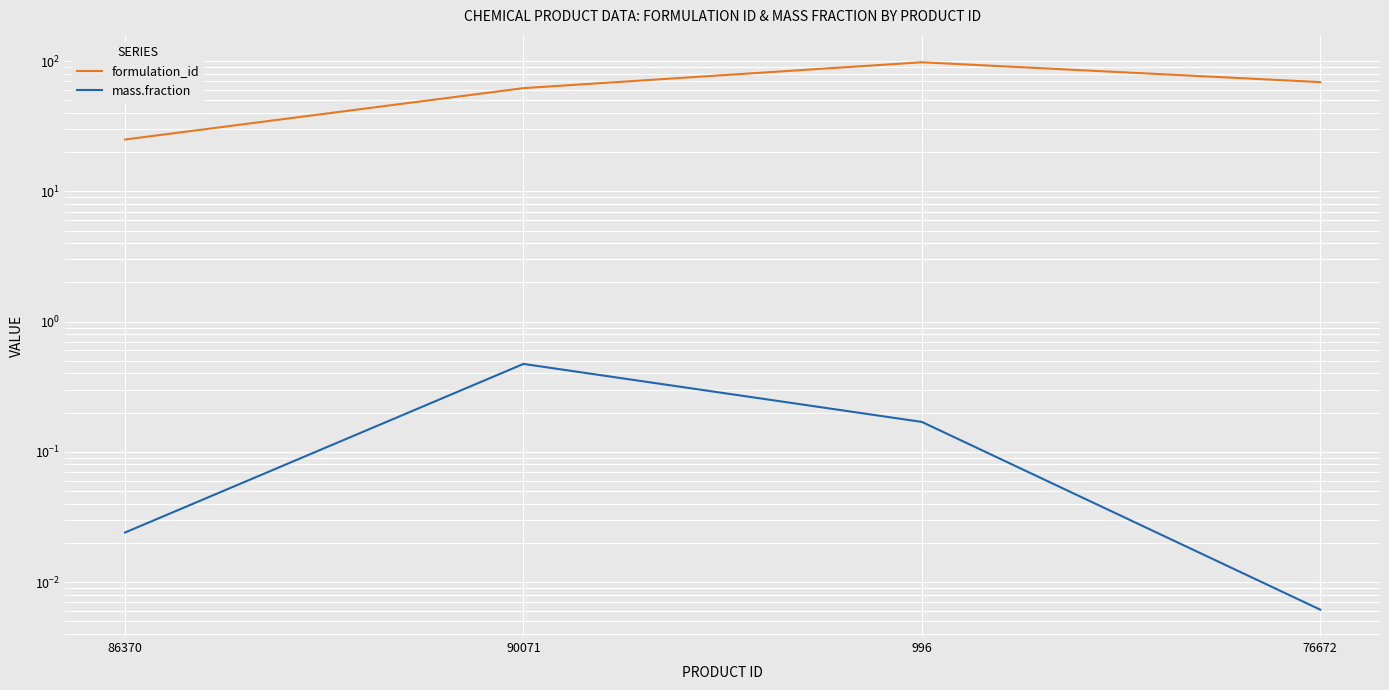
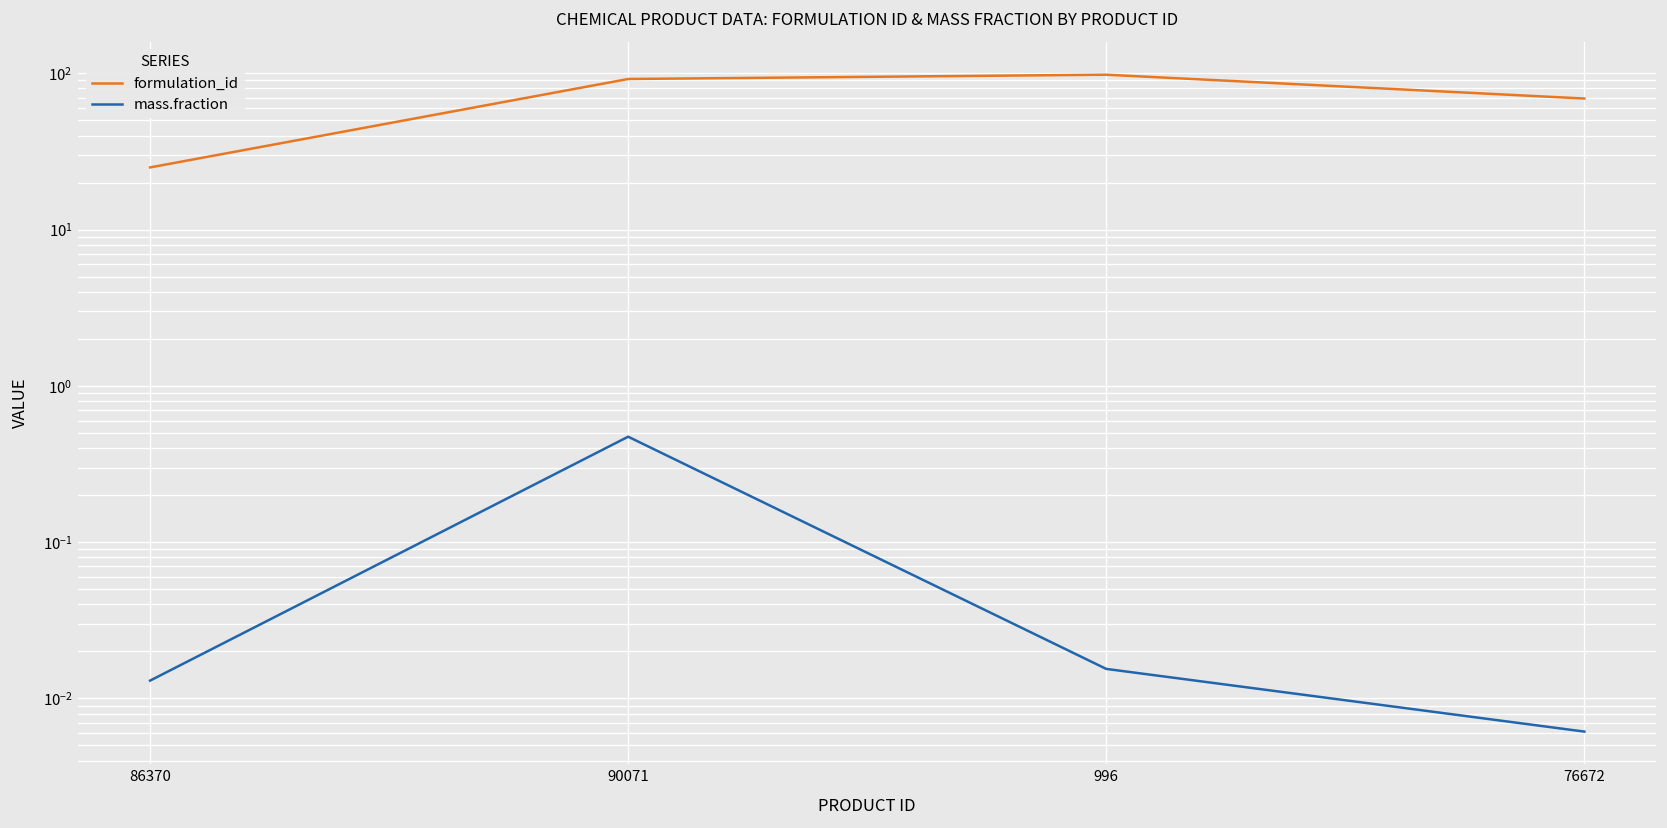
  {
    "formulation_id": {
      "86370": 25,
-     "90071": 60,
+     "90071": 90,
      "996": 100,
      "76672": 70
    },
    "mass.fraction": {
-     "86370": 0.024,
+     "86370": 0.013,
      "90071": 0.47,
-     "996": 0.17,
+     "996": 0.015,
      "76672": 0.006
    }
  }
